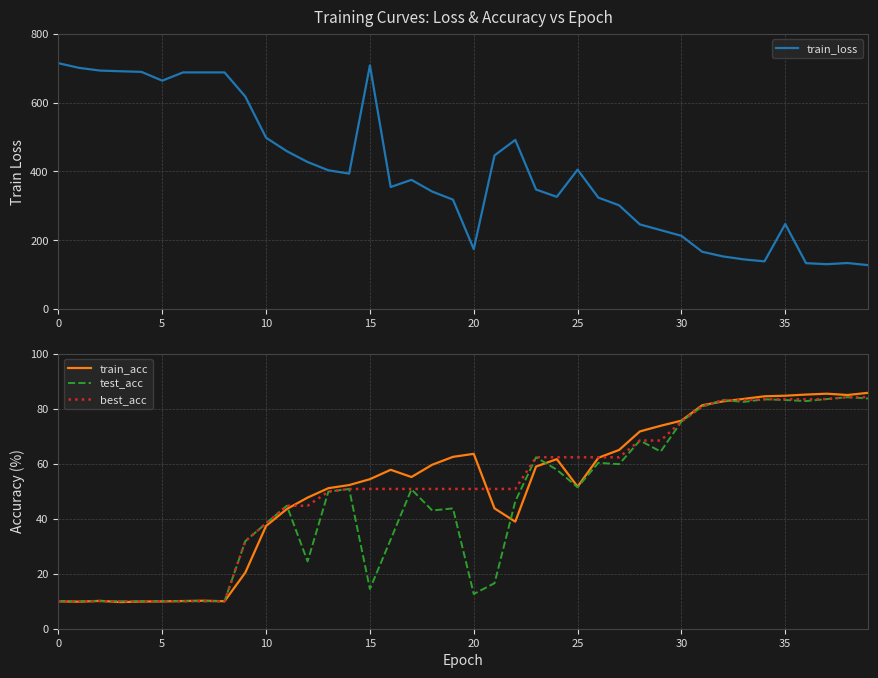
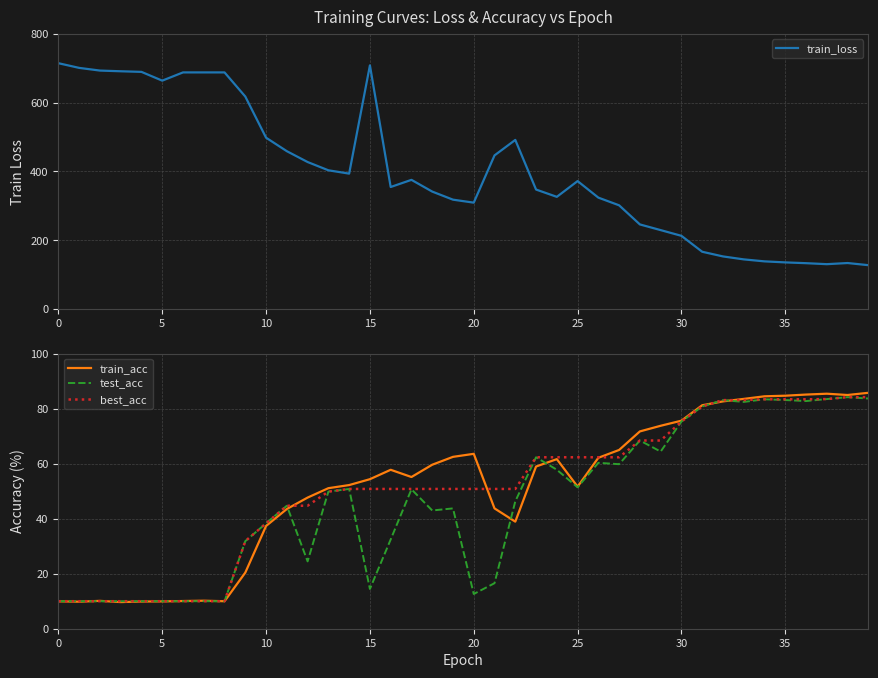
  {
    "Training Curves: Loss & Accuracy vs Epoch": {
      "0": 710,
      "5": 660,
      "10": 500,
      "15": 710,
-     "20": 170,
-     "25": 400,
+     "20": 310,
+     "25": 370,
      "30": 210,
-     "35": 250
+     "35": 140
    }
  }
